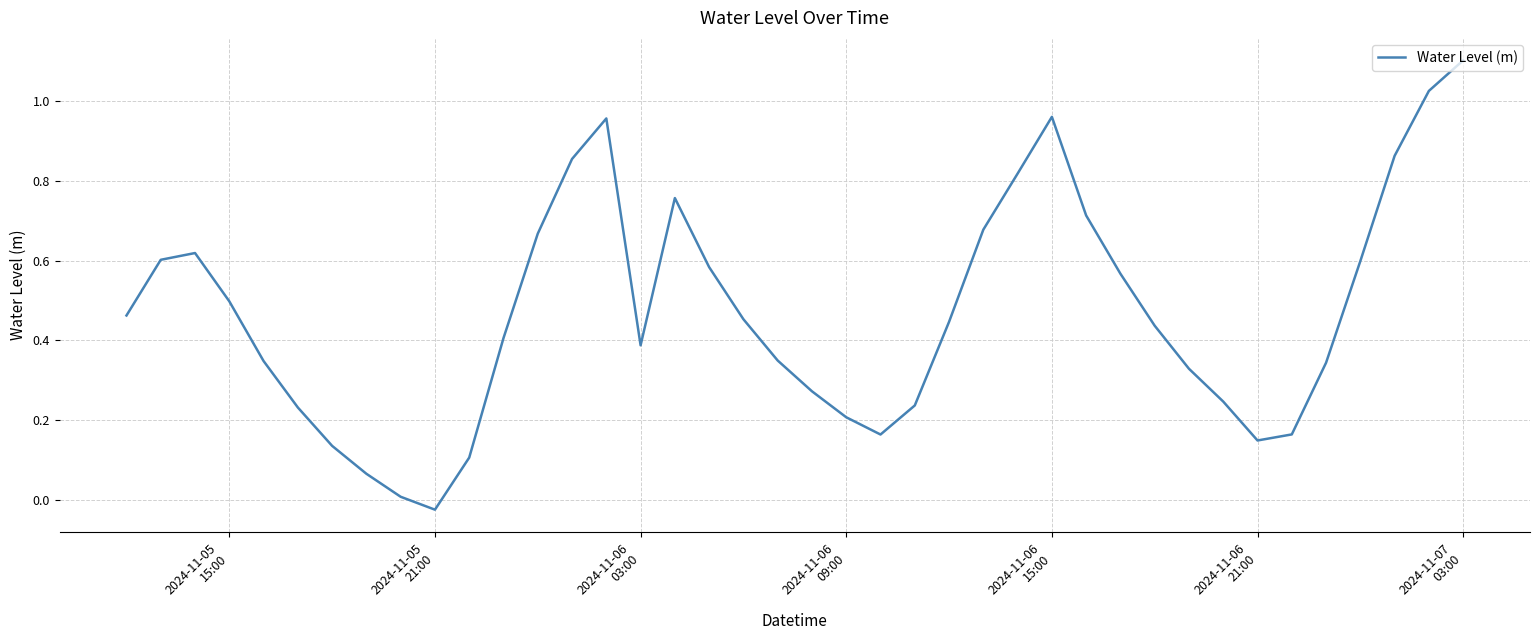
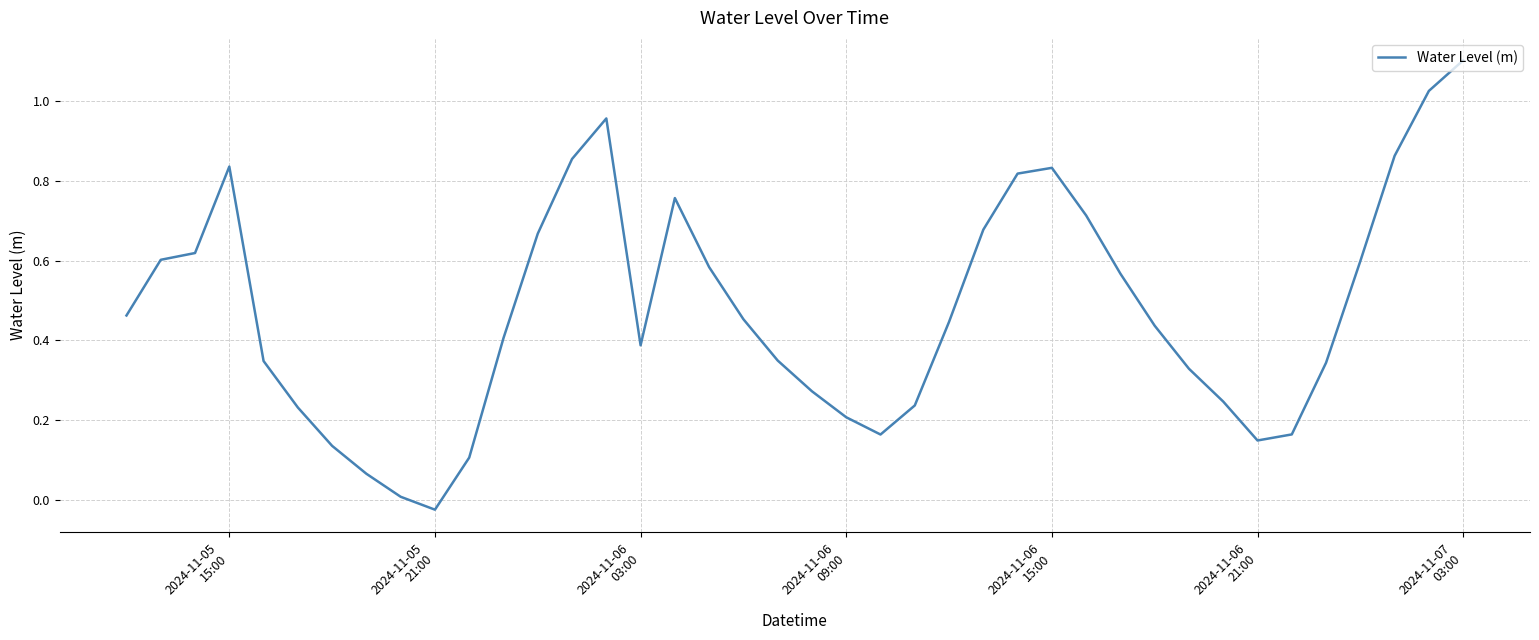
  {
-   "2024-11-05 15:00": 0.50,
+   "2024-11-05 15:00": 0.84,
    "2024-11-05 21:00": -0.02,
    "2024-11-06 03:00": 0.39,
    "2024-11-06 09:00": 0.21,
-   "2024-11-06 15:00": 0.96,
+   "2024-11-06 15:00": 0.83,
    "2024-11-06 21:00": 0.15
  }
